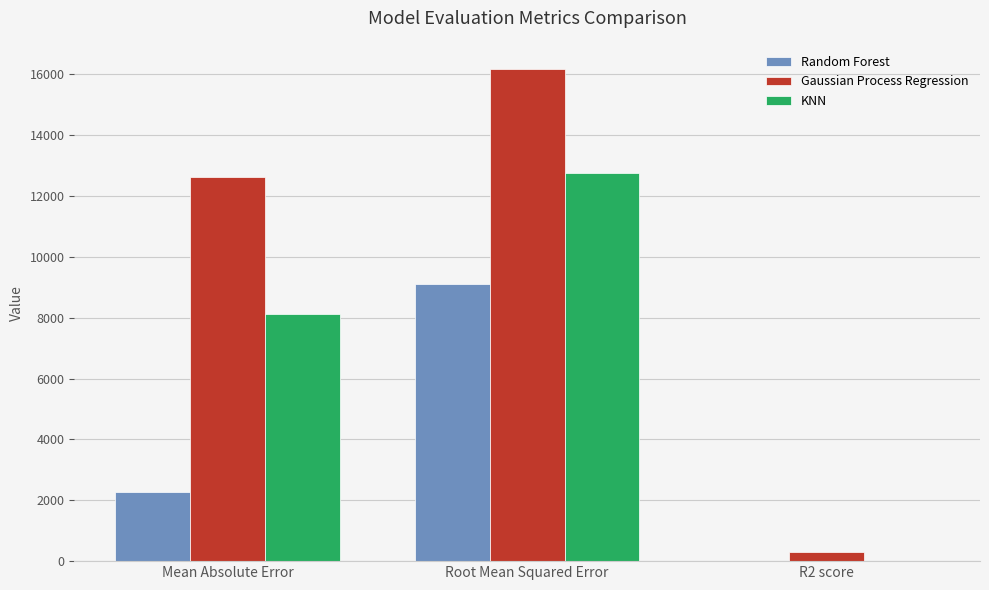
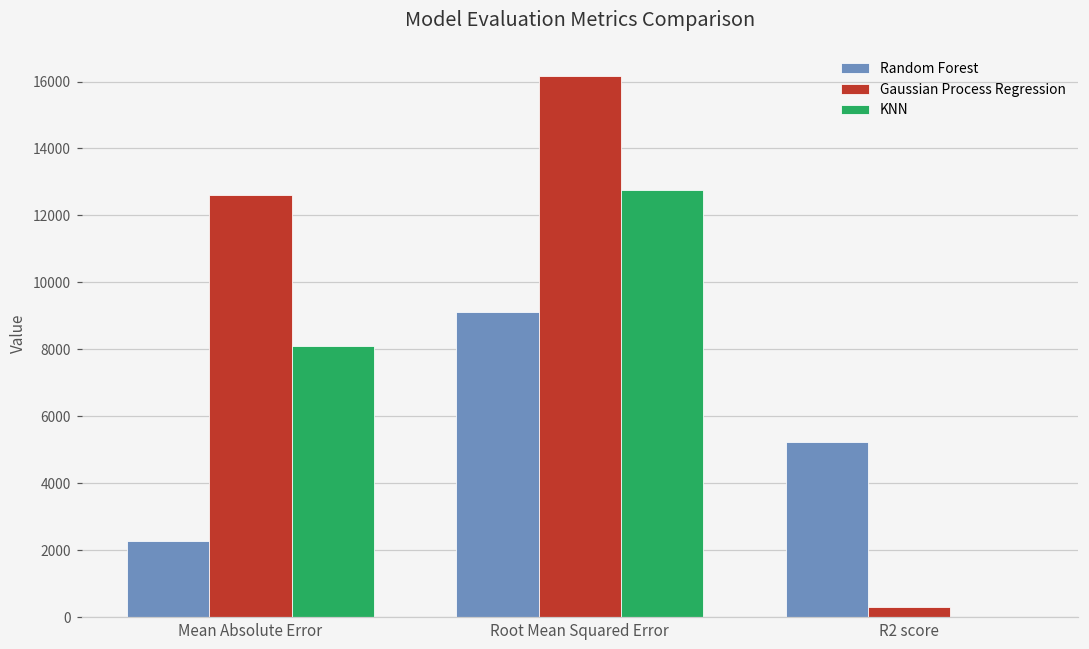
  {
    "Random Forest": {
      "Mean Absolute Error": 2300,
      "Root Mean Squared Error": 9100,
-     "R2 score": 0
+     "R2 score": 5200
    },
    "Gaussian Process Regression": {
      "Mean Absolute Error": 12600,
      "Root Mean Squared Error": 16200,
      "R2 score": 300
    },
    "KNN": {
      "Mean Absolute Error": 8100,
      "Root Mean Squared Error": 12800
    }
  }
